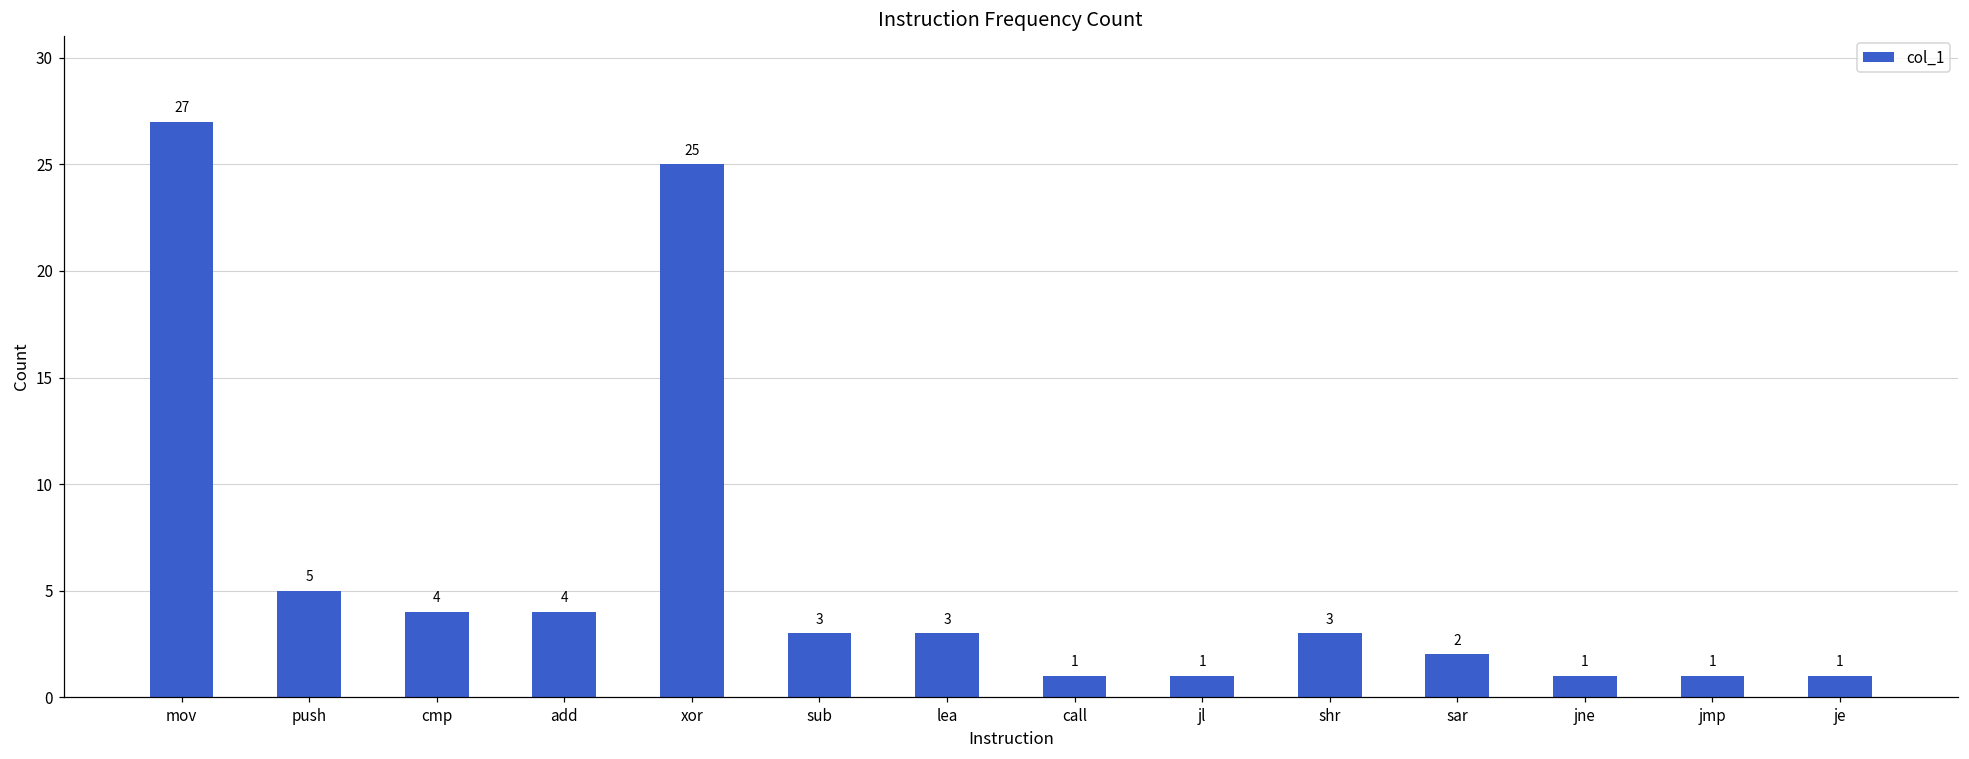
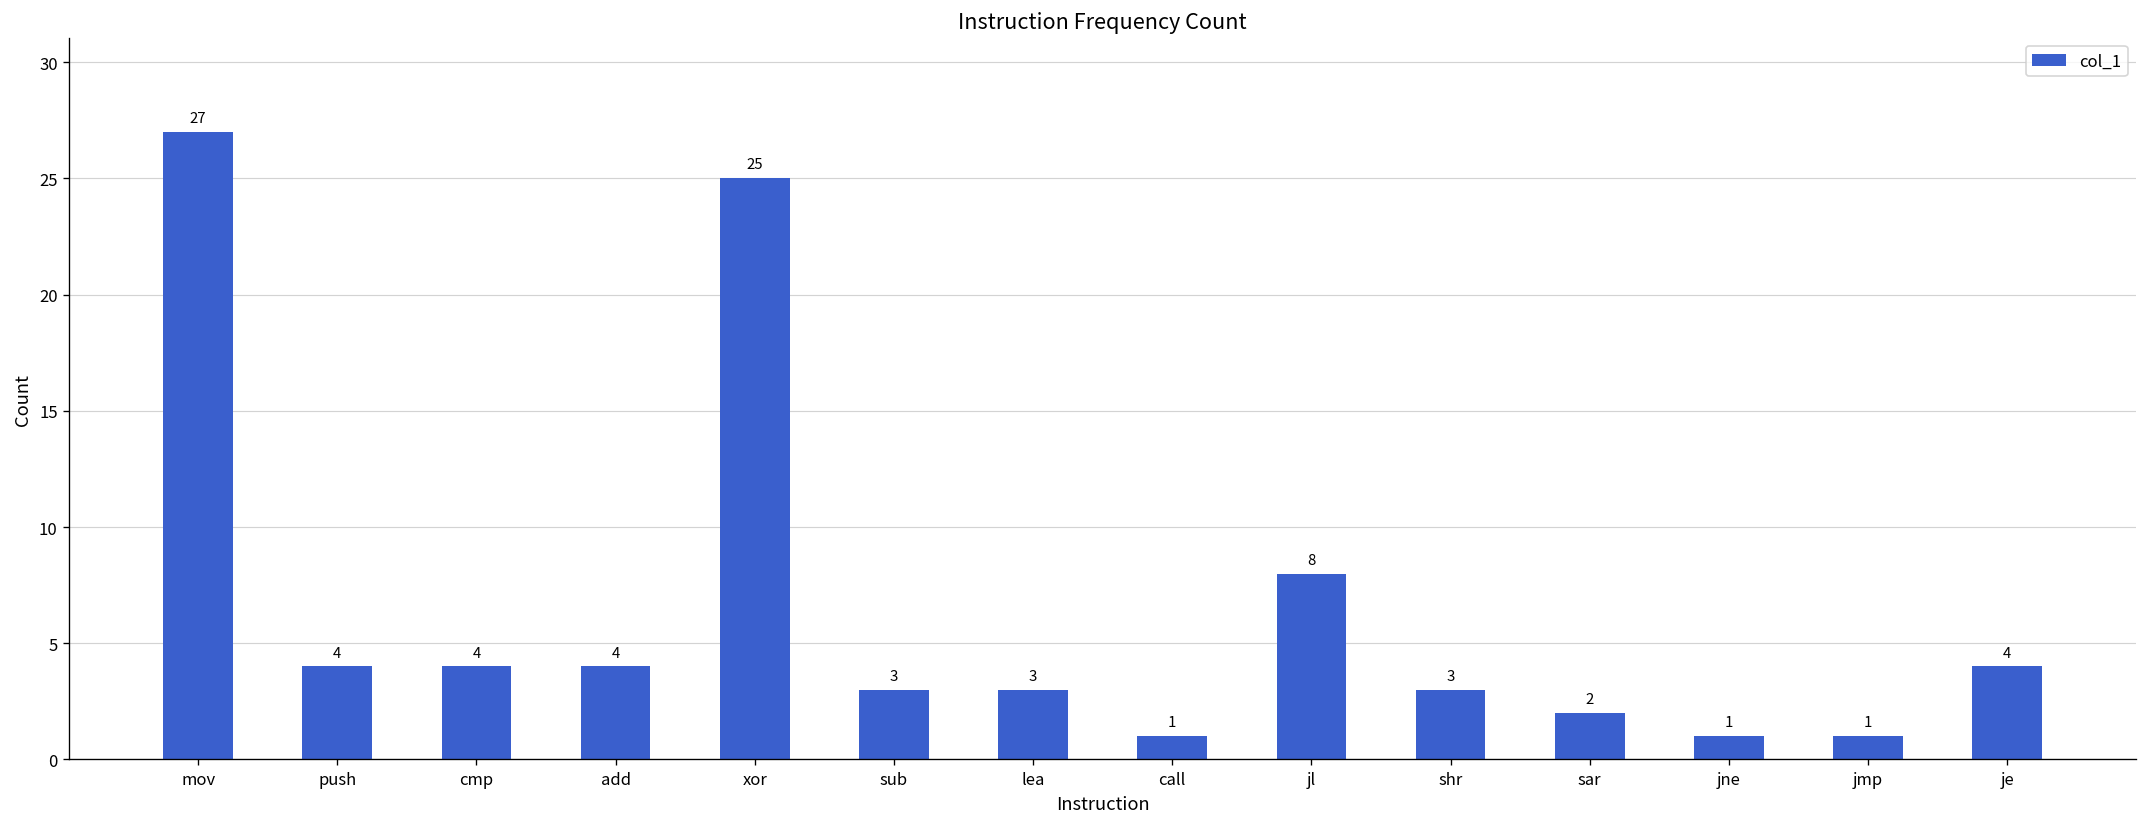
  {
    "mov": 27,
-   "push": 5,
+   "push": 4,
    "cmp": 4,
    "add": 4,
    "xor": 25,
    "sub": 3,
    "lea": 3,
    "call": 1,
-   "jl": 1,
+   "jl": 8,
    "shr": 3,
    "sar": 2,
    "jne": 1,
    "jmp": 1,
-   "je": 1
+   "je": 4
  }
